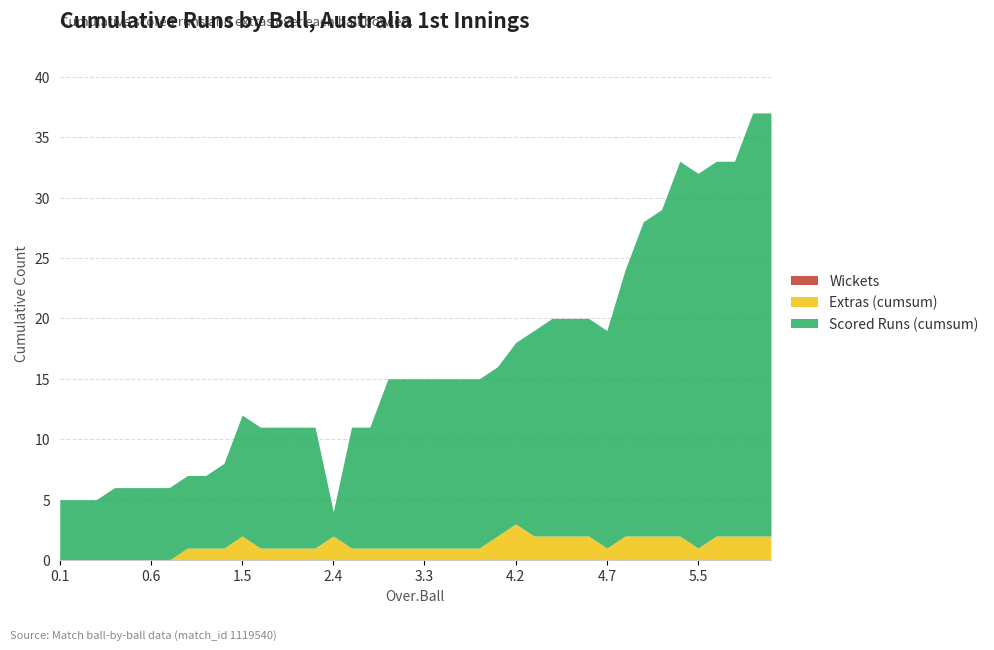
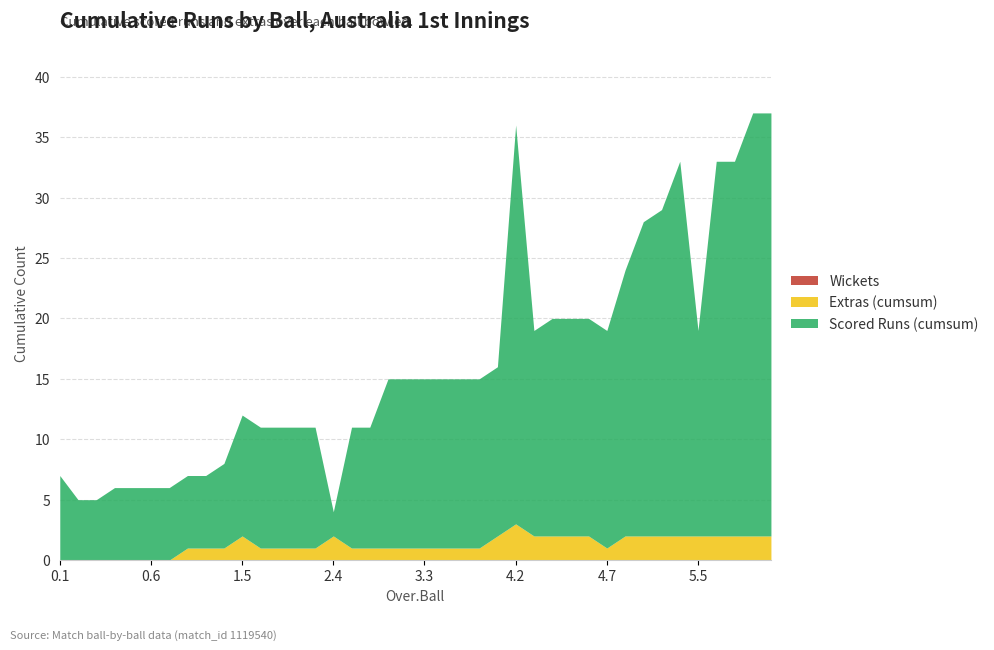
  {
    "Wickets": {
      "1.5": 0,
      "2.4": 0,
      "3.3": 0,
      "4.2": 0,
      "4.7": 0,
      "5.5": 0
    },
    "Extras (cumsum)": {
      "1.5": 2,
      "2.4": 2,
      "3.3": 1,
      "4.2": 3,
      "4.7": 1,
-     "5.5": 1
+     "5.5": 2
    },
    "Scored Runs (cumsum)": {
-     "0.1": 5,
+     "0.1": 7,
      "0.6": 6,
      "1.5": 10,
      "2.4": 2,
      "3.3": 14,
-     "4.2": 15,
+     "4.2": 33,
      "4.7": 18,
-     "5.5": 31
+     "5.5": 17
    }
  }
